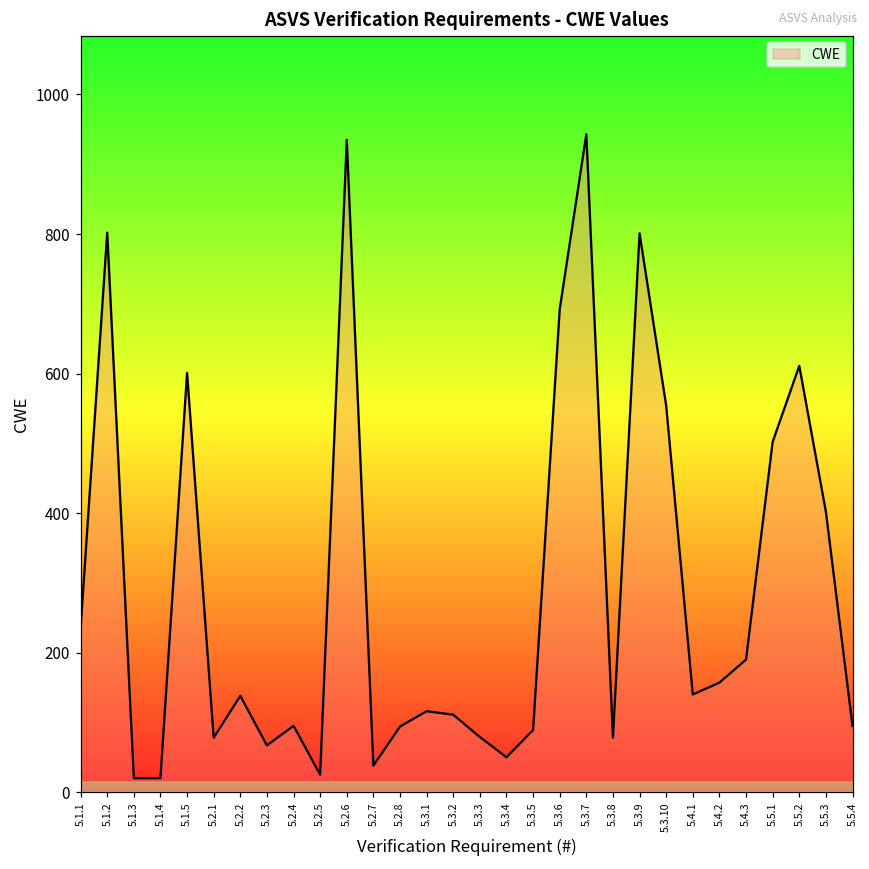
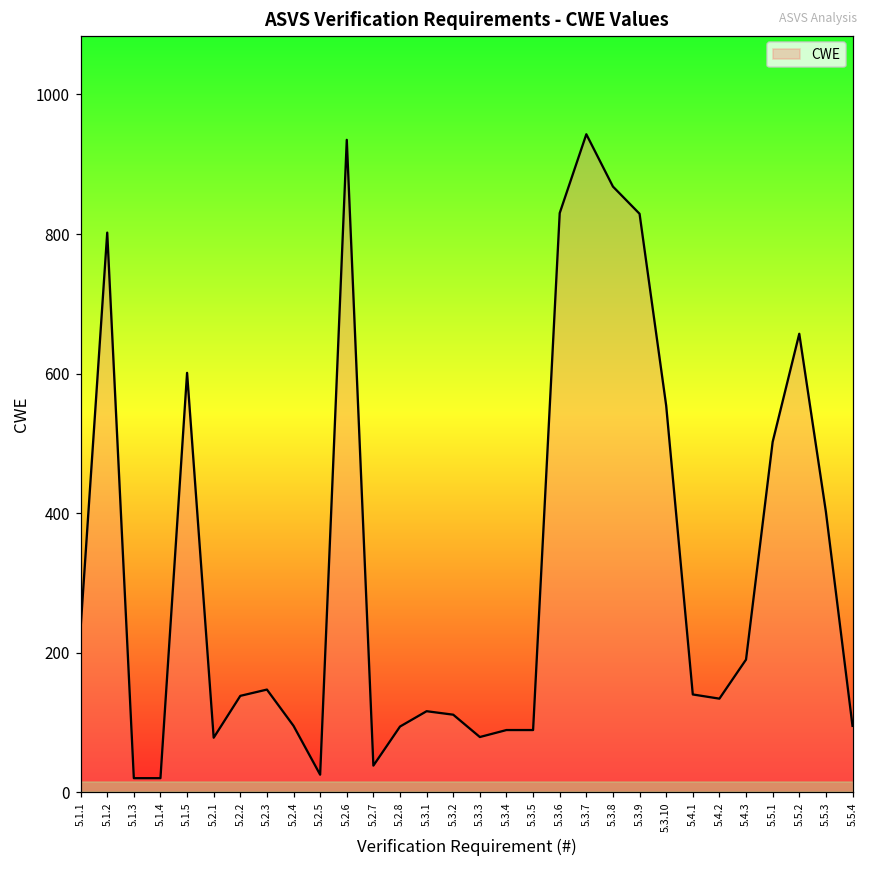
  {
    "CWE": {
      "5.1.1": 240,
      "5.1.2": 800,
      "5.1.3": 20,
      "5.1.4": 20,
      "5.1.5": 600,
      "5.2.1": 80,
      "5.2.2": 140,
-     "5.2.3": 70,
+     "5.2.3": 150,
      "5.2.4": 100,
      "5.2.5": 30,
      "5.2.6": 940,
      "5.2.7": 40,
      "5.2.8": 90,
      "5.3.1": 120,
      "5.3.2": 110,
      "5.3.3": 80,
-     "5.3.4": 50,
+     "5.3.4": 90,
      "5.3.5": 90,
-     "5.3.6": 690,
+     "5.3.6": 830,
      "5.3.7": 940,
-     "5.3.8": 80,
-     "5.3.9": 800,
+     "5.3.8": 870,
+     "5.3.9": 830,
      "5.3.10": 550,
      "5.4.1": 140,
-     "5.4.2": 160,
+     "5.4.2": 130,
      "5.4.3": 190,
      "5.5.1": 500,
-     "5.5.2": 610,
+     "5.5.2": 660,
      "5.5.3": 400,
      "5.5.4": 100
    }
  }
